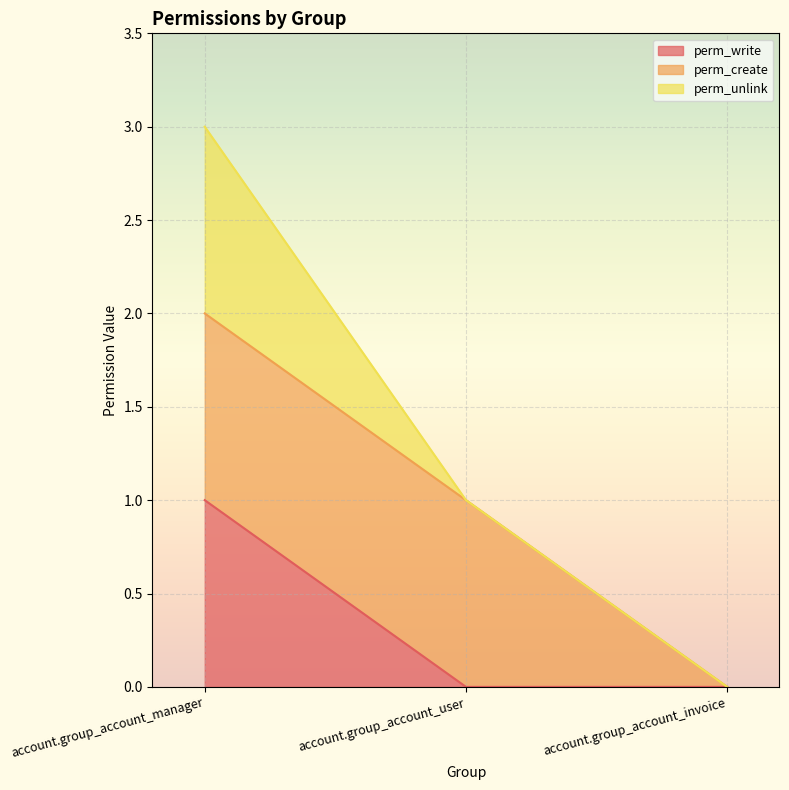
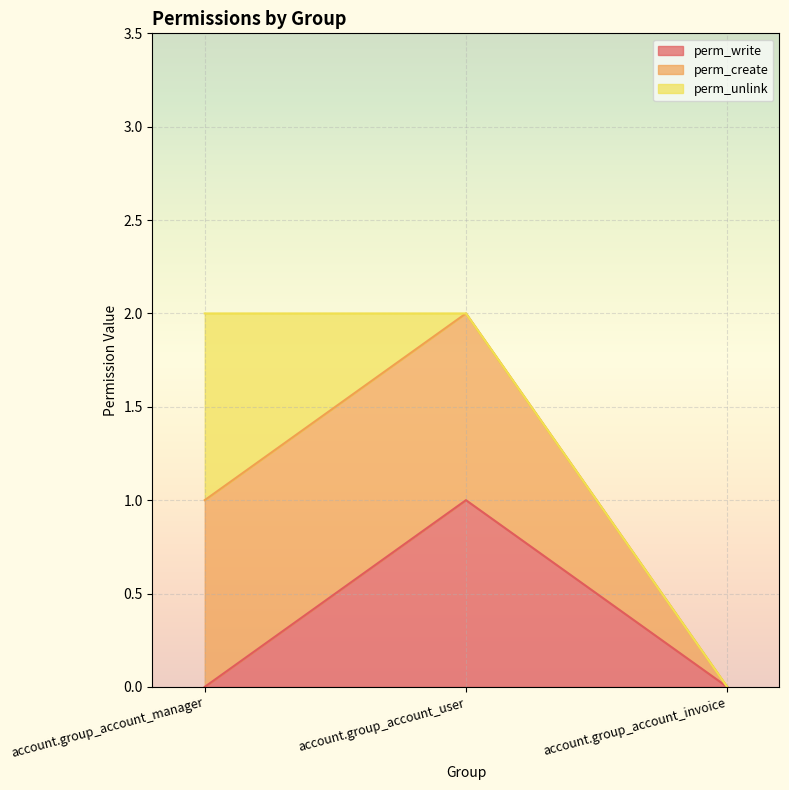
  {
    "perm_write": {
-     "account.group_account_manager": 1,
-     "account.group_account_user": 0
+     "account.group_account_manager": 0,
+     "account.group_account_user": 1
    },
    "perm_create": {
      "account.group_account_manager": 1
    },
    "perm_unlink": {
      "account.group_account_manager": 1
    }
  }
